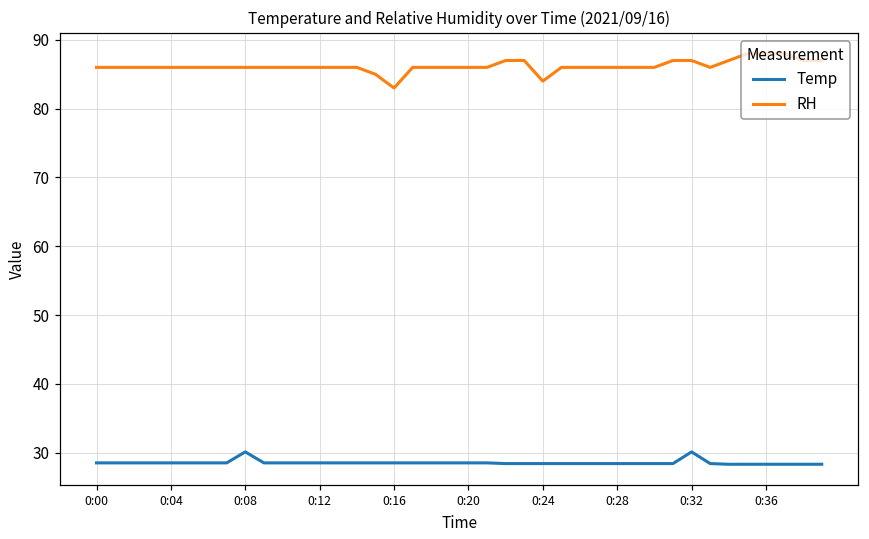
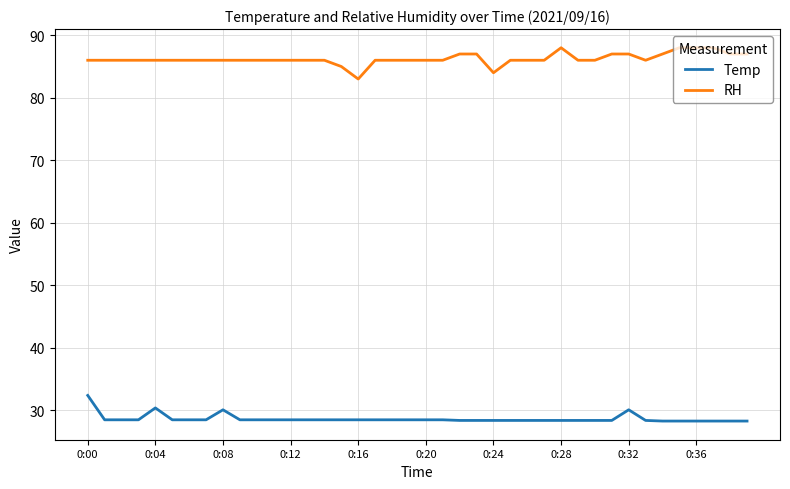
  {
    "Temp": {
-     "0:00": 29,
-     "0:04": 29,
+     "0:00": 32,
+     "0:04": 30,
      "0:08": 30,
      "0:12": 29,
      "0:16": 29,
      "0:20": 29,
      "0:24": 28,
      "0:28": 28,
      "0:32": 30,
      "0:36": 28
    },
    "RH": {
      "0:00": 86,
      "0:04": 86,
      "0:08": 86,
      "0:12": 86,
      "0:16": 83,
      "0:20": 86,
      "0:24": 84,
-     "0:28": 86,
+     "0:28": 88,
      "0:32": 87
    }
  }
